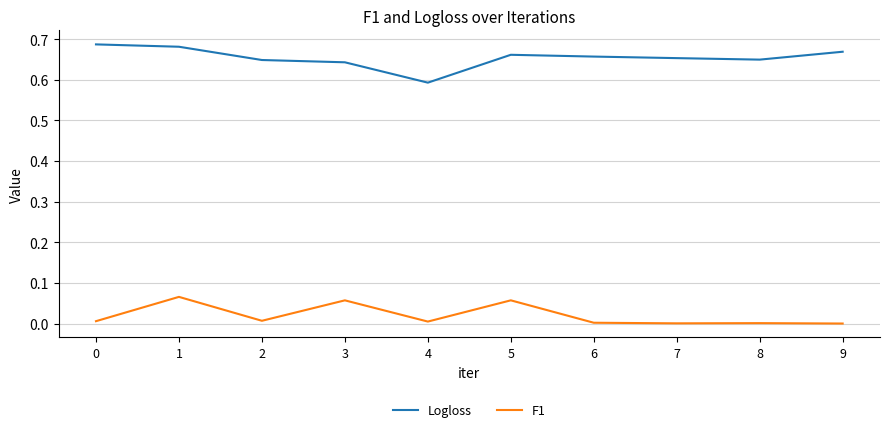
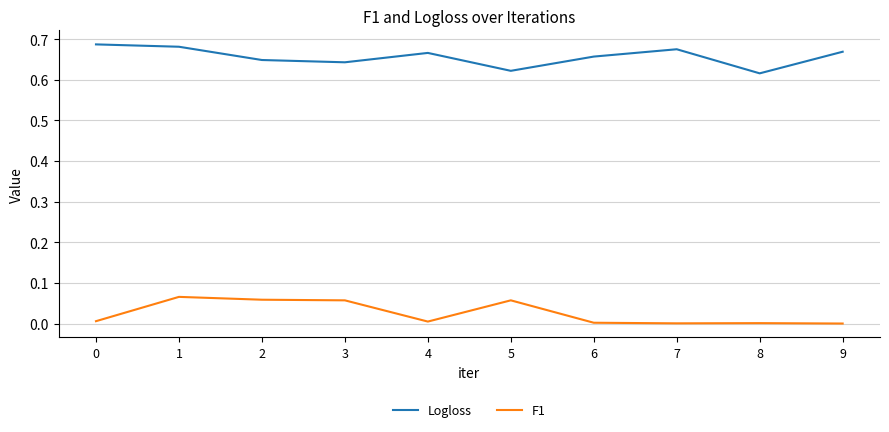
  {
    "Logloss": {
      "0": 0.69,
      "1": 0.68,
      "2": 0.65,
      "3": 0.64,
-     "4": 0.59,
-     "5": 0.66,
+     "4": 0.67,
+     "5": 0.62,
      "6": 0.66,
-     "7": 0.65,
-     "8": 0.65,
+     "7": 0.68,
+     "8": 0.62,
      "9": 0.67
    },
    "F1": {
      "0": 0.01,
      "1": 0.07,
-     "2": 0.01,
+     "2": 0.06,
      "3": 0.06,
      "4": 0.01,
      "5": 0.06,
      "6": 0.00,
      "7": 0.00,
      "8": 0.00,
      "9": 0.00
    }
  }
